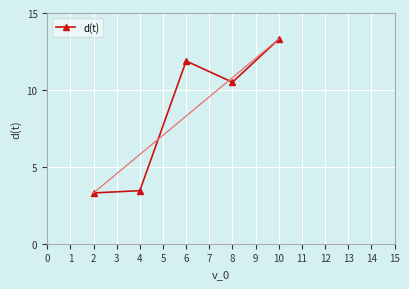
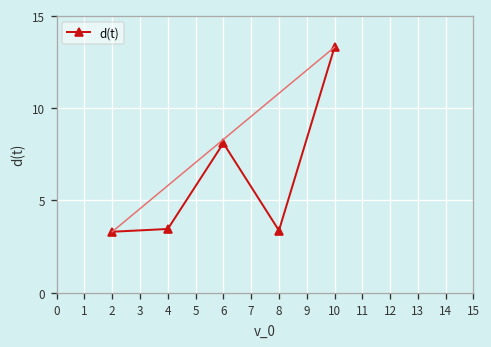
  {
    "d(t)": {
      "4": 3.5,
-     "6": 11.9,
-     "8": 10.5
+     "6": 8.1,
+     "8": 3.4
    }
  }
